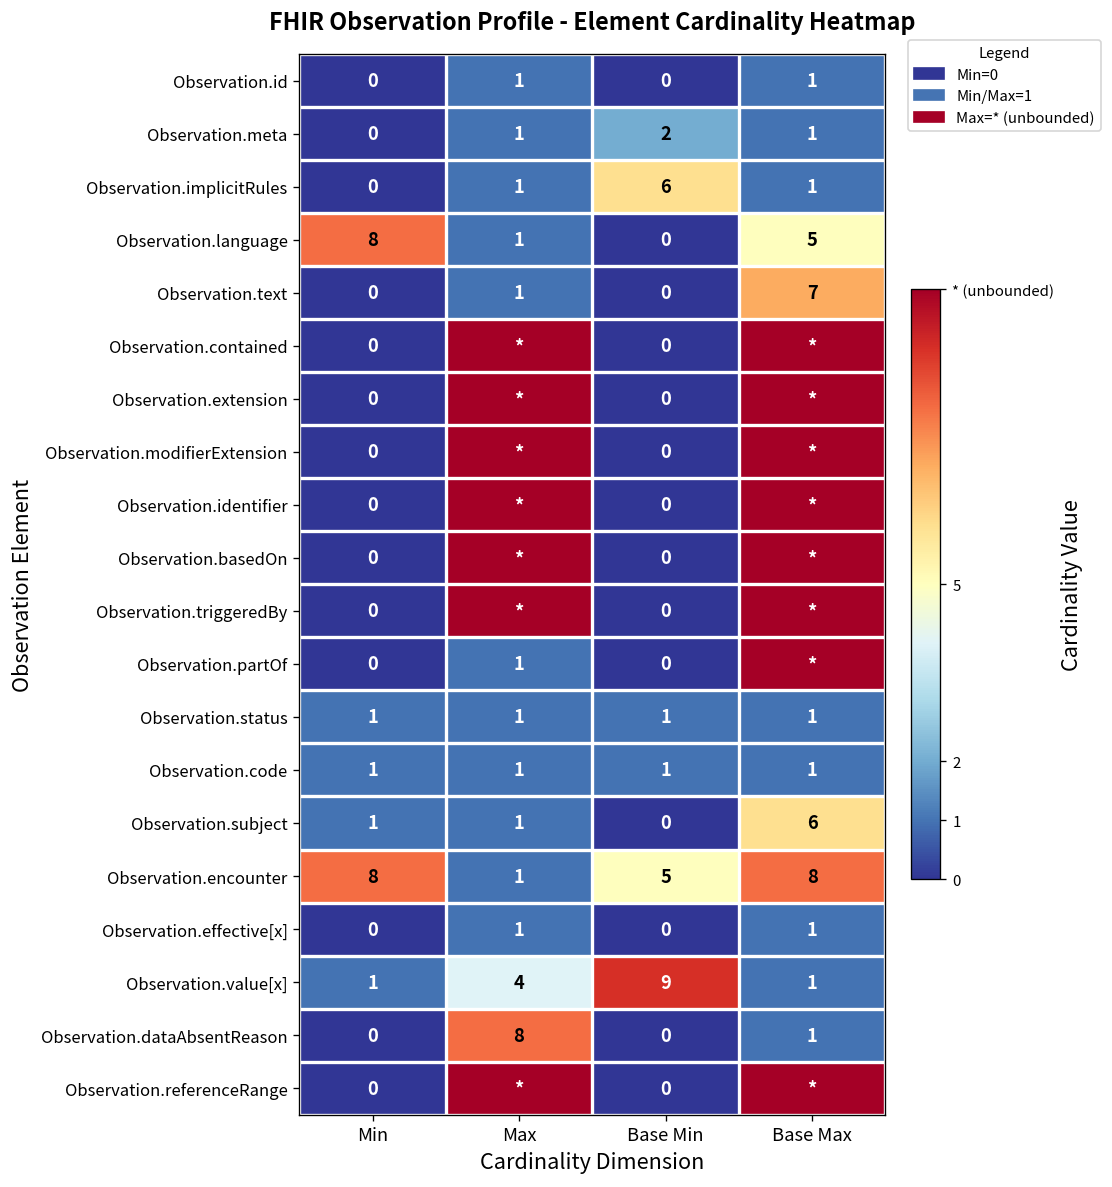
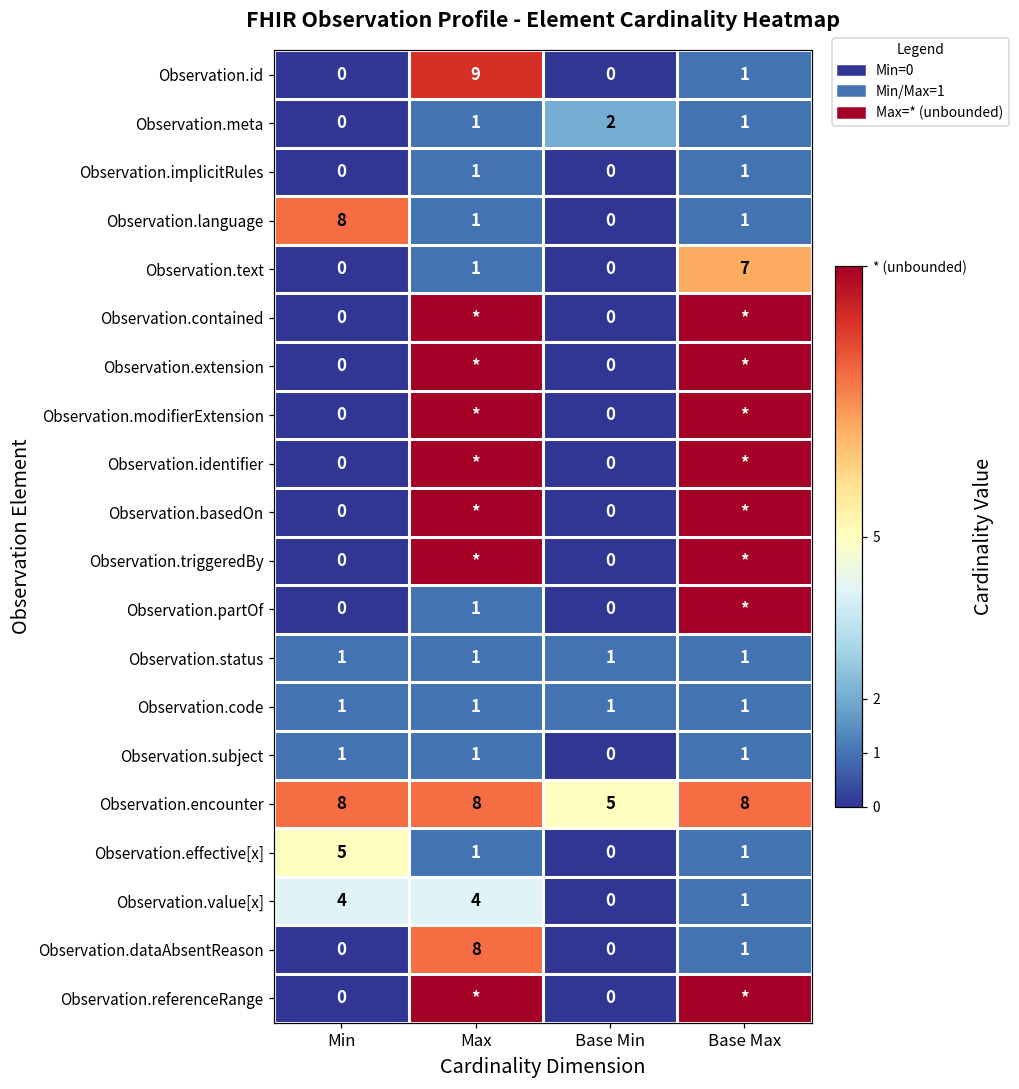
  {
    "Observation.id": {
      "Min": 0,
-     "Max": 1,
+     "Max": 9,
      "Base Min": 0,
      "Base Max": 1
    },
    "Observation.meta": {
      "Min": 0,
      "Max": 1,
      "Base Min": 2,
      "Base Max": 1
    },
    "Observation.implicitRules": {
      "Min": 0,
      "Max": 1,
-     "Base Min": 6,
+     "Base Min": 0,
      "Base Max": 1
    },
    "Observation.language": {
      "Min": 8,
      "Max": 1,
      "Base Min": 0,
-     "Base Max": 5
+     "Base Max": 1
    },
    "Observation.text": {
      "Min": 0,
      "Max": 1,
      "Base Min": 0,
      "Base Max": 7
    },
    "Observation.contained": {
      "Min": 0,
      "Base Min": 0
    },
    "Observation.extension": {
      "Min": 0,
      "Base Min": 0
    },
    "Observation.modifierExtension": {
      "Min": 0,
      "Base Min": 0
    },
    "Observation.identifier": {
      "Min": 0,
      "Base Min": 0
    },
    "Observation.basedOn": {
      "Min": 0,
      "Base Min": 0
    },
    "Observation.triggeredBy": {
      "Min": 0,
      "Base Min": 0
    },
    "Observation.partOf": {
      "Min": 0,
      "Max": 1,
      "Base Min": 0
    },
    "Observation.status": {
      "Min": 1,
      "Max": 1,
      "Base Min": 1,
      "Base Max": 1
    },
    "Observation.code": {
      "Min": 1,
      "Max": 1,
      "Base Min": 1,
      "Base Max": 1
    },
    "Observation.subject": {
      "Min": 1,
      "Max": 1,
      "Base Min": 0,
-     "Base Max": 6
+     "Base Max": 1
    },
    "Observation.encounter": {
      "Min": 8,
-     "Max": 1,
+     "Max": 8,
      "Base Min": 5,
      "Base Max": 8
    },
    "Observation.effective[x]": {
-     "Min": 0,
+     "Min": 5,
      "Max": 1,
      "Base Min": 0,
      "Base Max": 1
    },
    "Observation.value[x]": {
-     "Min": 1,
+     "Min": 4,
      "Max": 4,
-     "Base Min": 9,
+     "Base Min": 0,
      "Base Max": 1
    },
    "Observation.dataAbsentReason": {
      "Min": 0,
      "Max": 8,
      "Base Min": 0,
      "Base Max": 1
    },
    "Observation.referenceRange": {
      "Min": 0,
      "Base Min": 0
    }
  }
